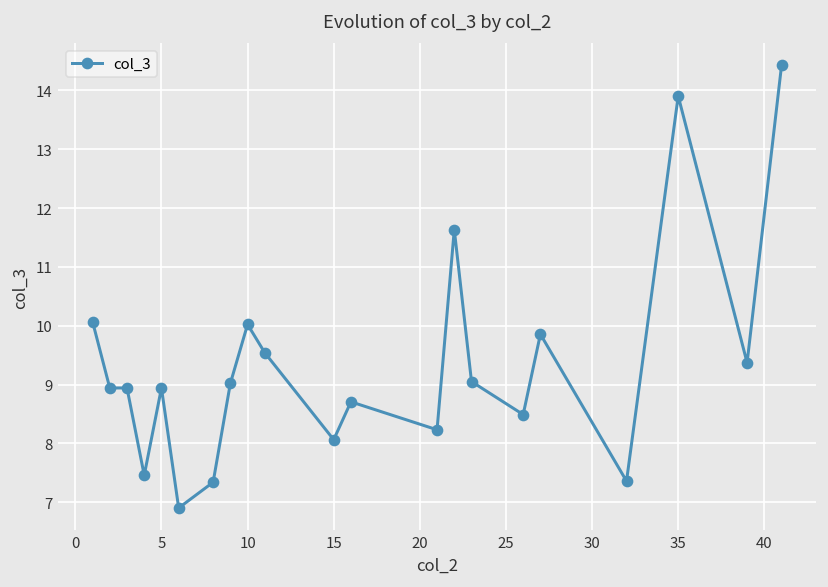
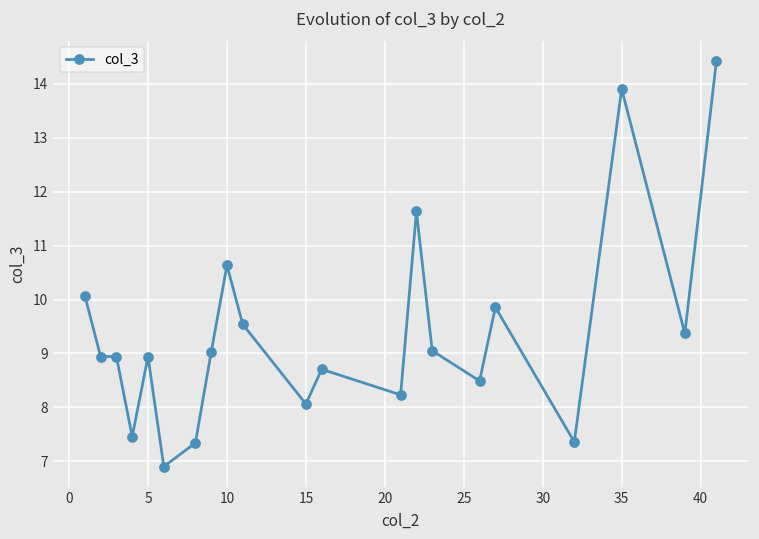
  {
    "5": 8.9,
-   "10": 10.0,
+   "10": 10.6,
    "15": 8.1,
    "35": 13.9
  }
